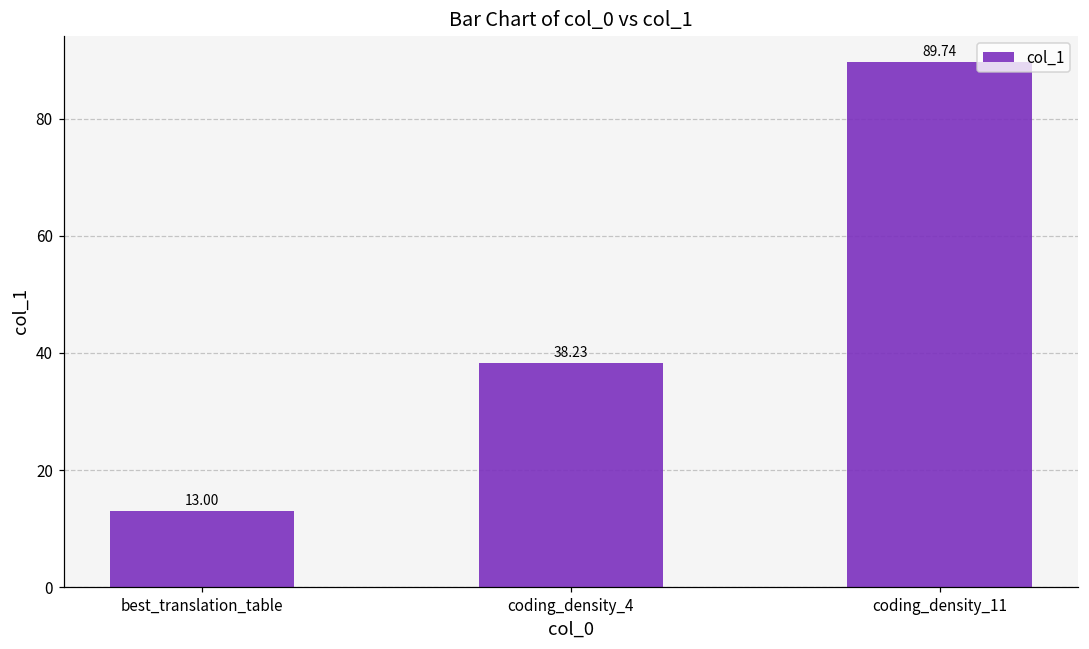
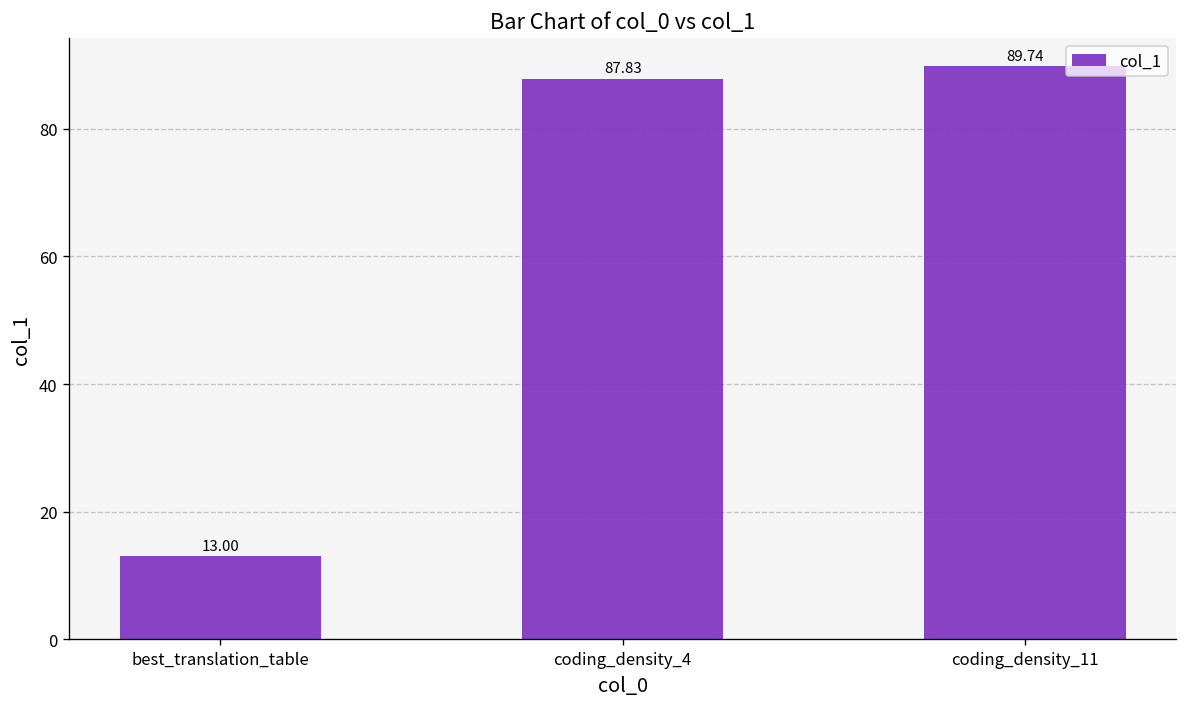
  {
    "best_translation_table": 13.00,
-   "coding_density_4": 38.23,
+   "coding_density_4": 87.83,
    "coding_density_11": 89.74
  }
